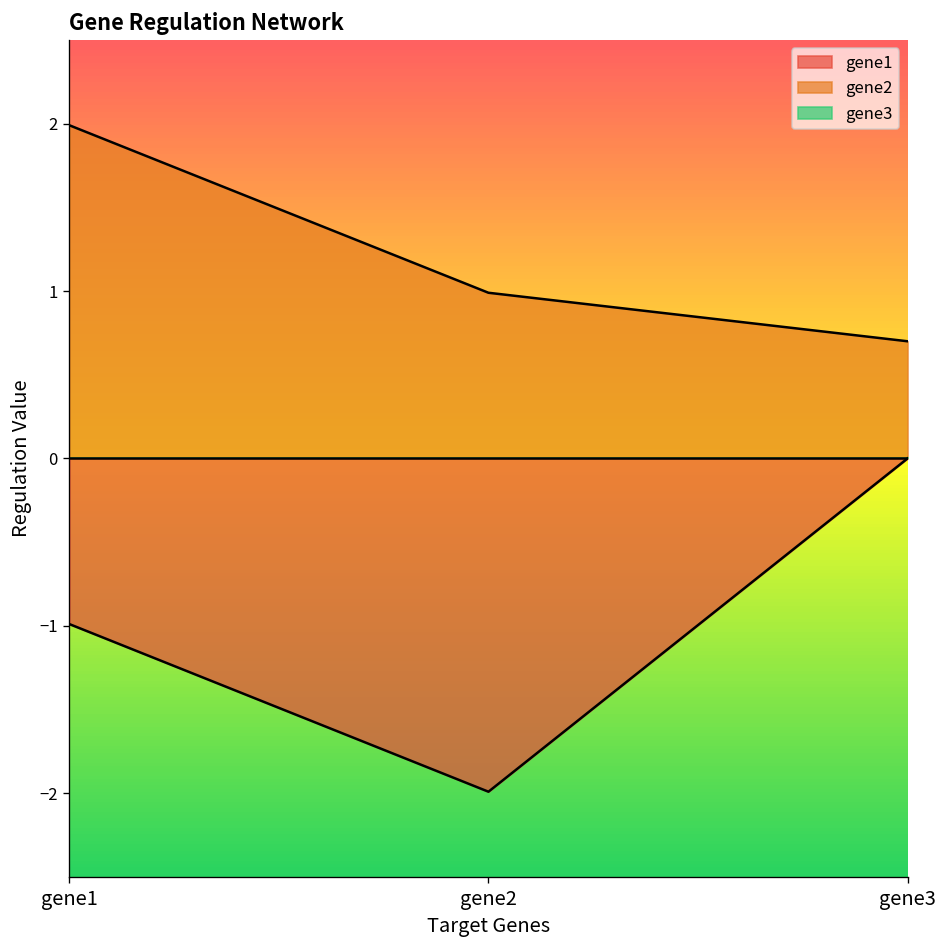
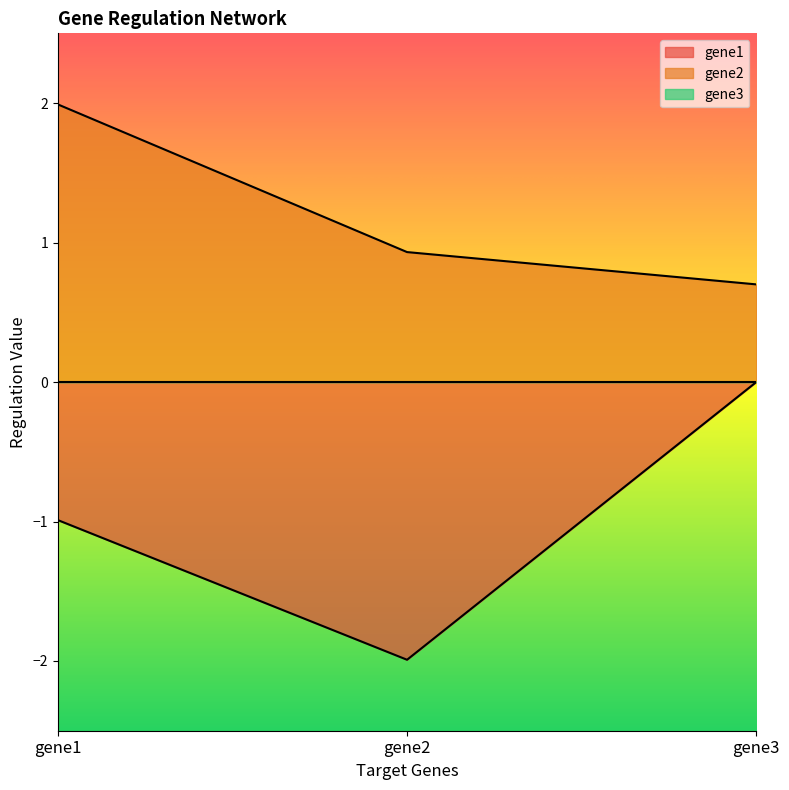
  {
    "gene2": {
      "gene1": 1.99,
-     "gene2": 0.99,
+     "gene2": 0.93,
      "gene3": 0.70
    },
    "gene3": {
      "gene1": 0.00,
      "gene2": 0.00
    }
  }
